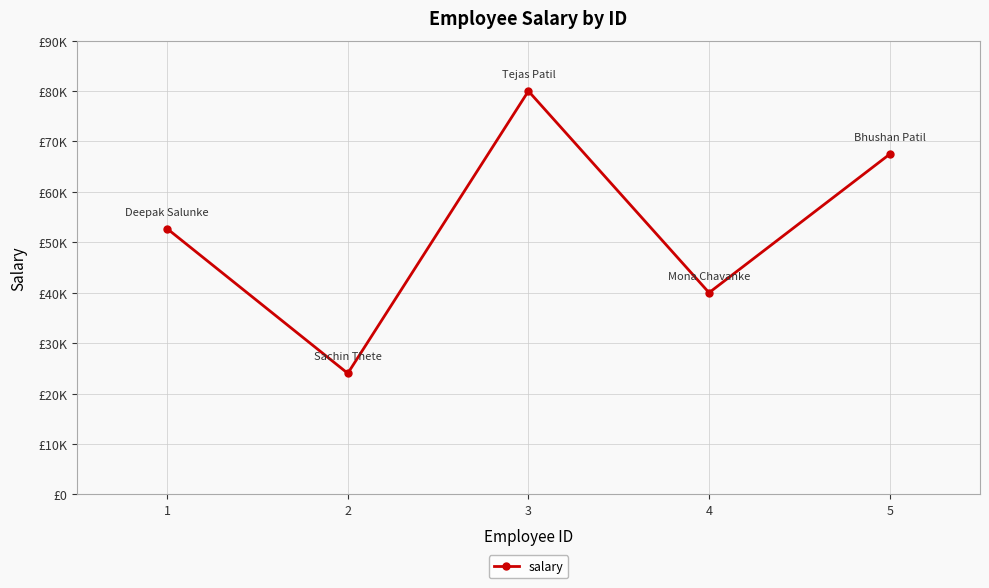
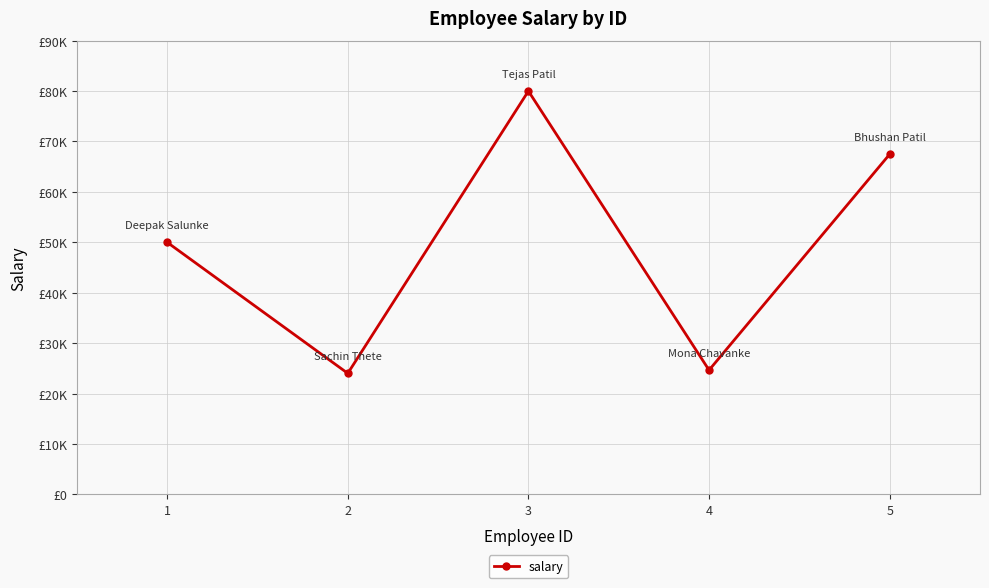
  {
-   "1": "£53000",
+   "1": "£50000",
    "2": "£24000",
    "3": "£80000",
-   "4": "£40000",
+   "4": "£25000",
    "5": "£67000"
  }
